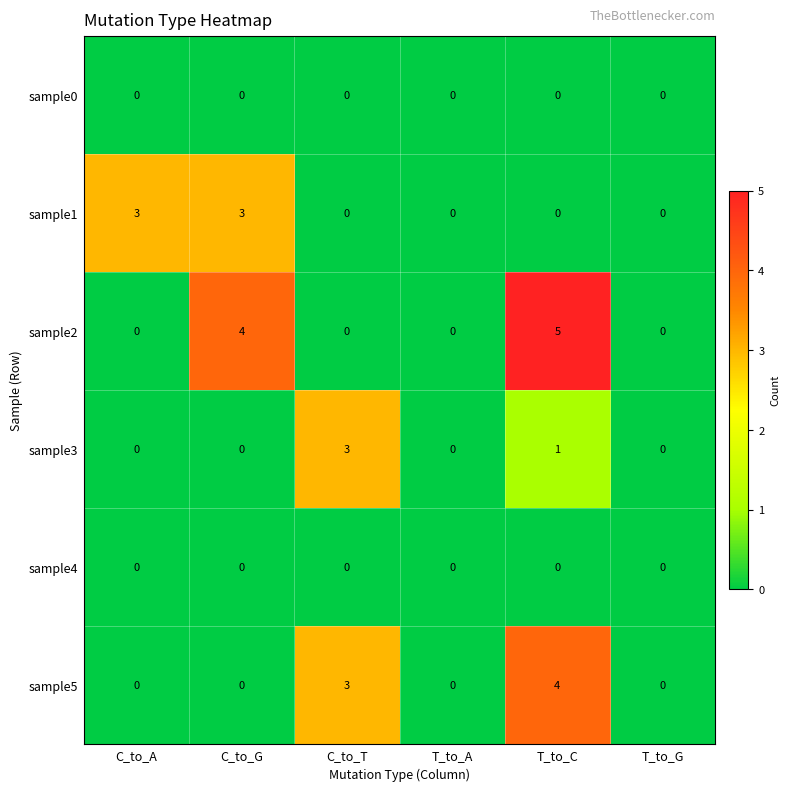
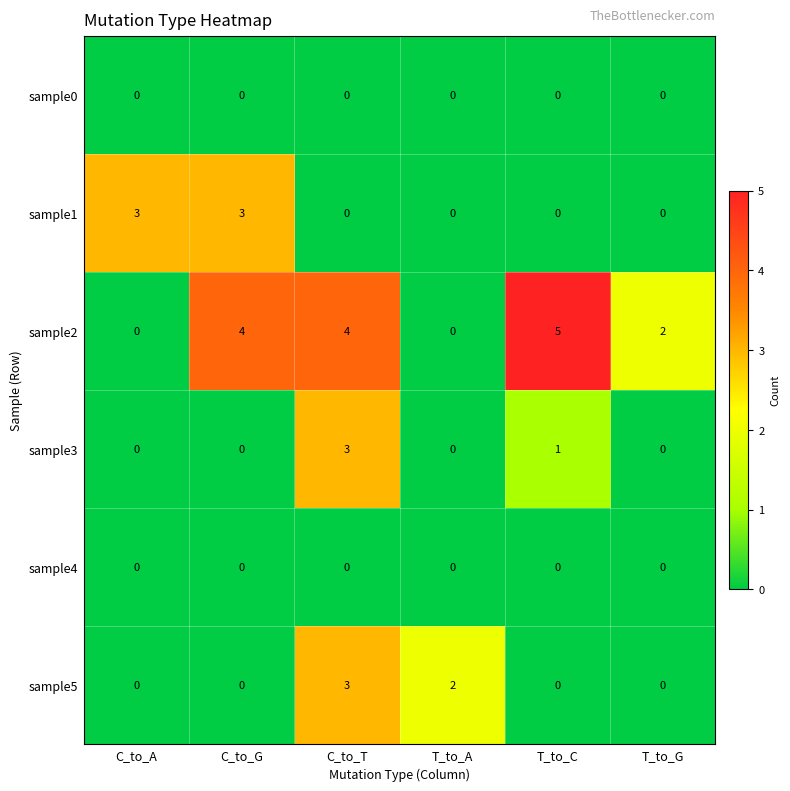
  {
    "sample0": {
      "C_to_A": 0,
      "C_to_G": 0,
      "C_to_T": 0,
      "T_to_A": 0,
      "T_to_C": 0,
      "T_to_G": 0
    },
    "sample1": {
      "C_to_A": 3,
      "C_to_G": 3,
      "C_to_T": 0,
      "T_to_A": 0,
      "T_to_C": 0,
      "T_to_G": 0
    },
    "sample2": {
      "C_to_A": 0,
      "C_to_G": 4,
-     "C_to_T": 0,
+     "C_to_T": 4,
      "T_to_A": 0,
      "T_to_C": 5,
-     "T_to_G": 0
+     "T_to_G": 2
    },
    "sample3": {
      "C_to_A": 0,
      "C_to_G": 0,
      "C_to_T": 3,
      "T_to_A": 0,
      "T_to_C": 1,
      "T_to_G": 0
    },
    "sample4": {
      "C_to_A": 0,
      "C_to_G": 0,
      "C_to_T": 0,
      "T_to_A": 0,
      "T_to_C": 0,
      "T_to_G": 0
    },
    "sample5": {
      "C_to_A": 0,
      "C_to_G": 0,
      "C_to_T": 3,
-     "T_to_A": 0,
-     "T_to_C": 4,
+     "T_to_A": 2,
+     "T_to_C": 0,
      "T_to_G": 0
    }
  }
